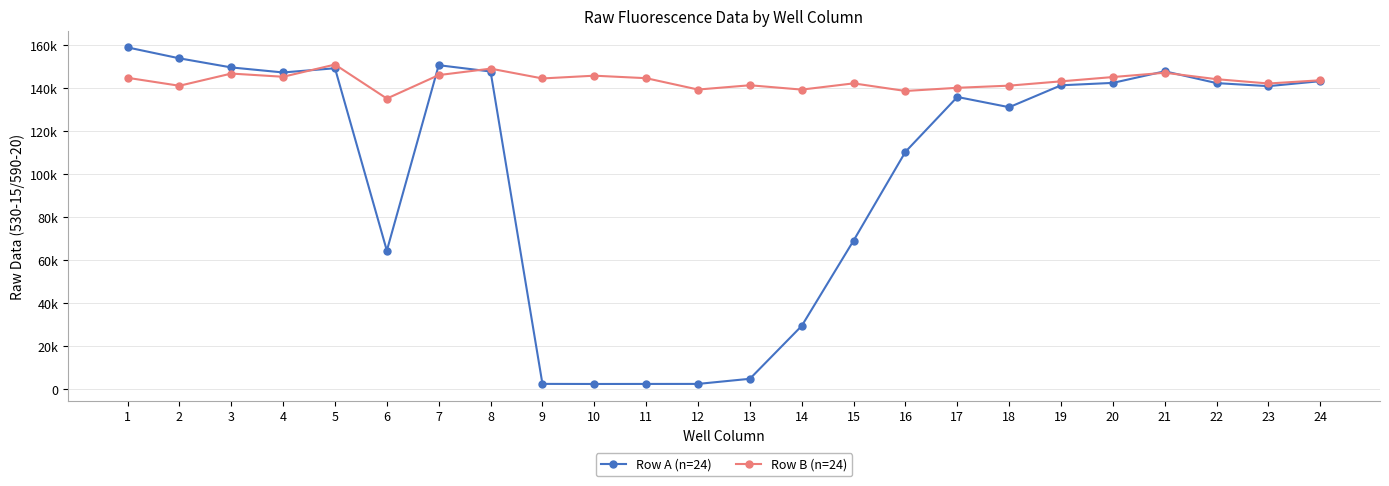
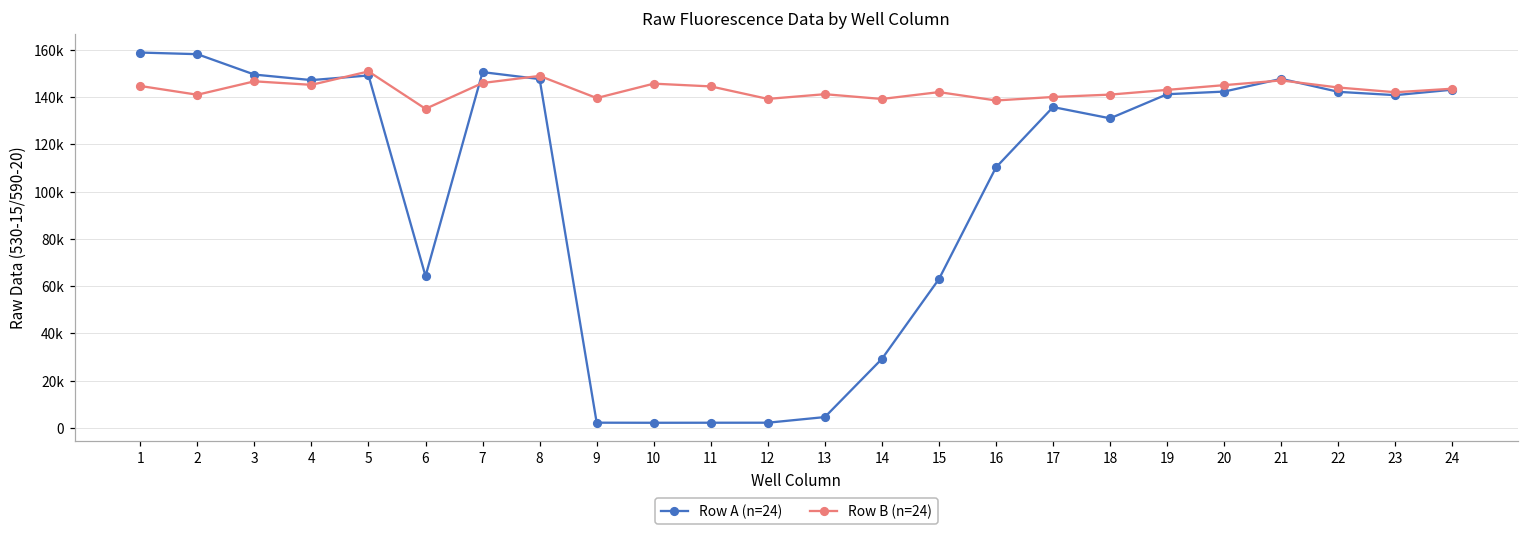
  {
    "Row A (n=24)": {
      "1": 159000,
-     "2": 154000,
+     "2": 158000,
      "3": 149000,
      "4": 147000,
      "5": 149000,
      "6": 64000,
      "7": 151000,
      "8": 148000,
      "9": 2000,
      "10": 2000,
      "11": 2000,
      "12": 2000,
      "13": 5000,
      "14": 29000,
-     "15": 69000,
+     "15": 63000,
      "16": 110000,
      "17": 136000,
      "18": 131000,
      "19": 141000,
      "20": 142000,
      "22": 142000,
      "23": 141000
    },
    "Row B (n=24)": {
      "1": 145000,
      "2": 141000,
      "3": 147000,
      "4": 145000,
      "5": 151000,
      "6": 135000,
      "7": 146000,
      "8": 149000,
-     "9": 144000,
+     "9": 140000,
      "10": 146000,
      "11": 144000,
      "12": 139000,
      "13": 141000,
      "14": 139000,
      "15": 142000,
      "16": 139000,
      "17": 140000,
      "18": 141000,
      "19": 143000,
      "20": 145000,
      "22": 144000,
      "23": 142000
    }
  }
